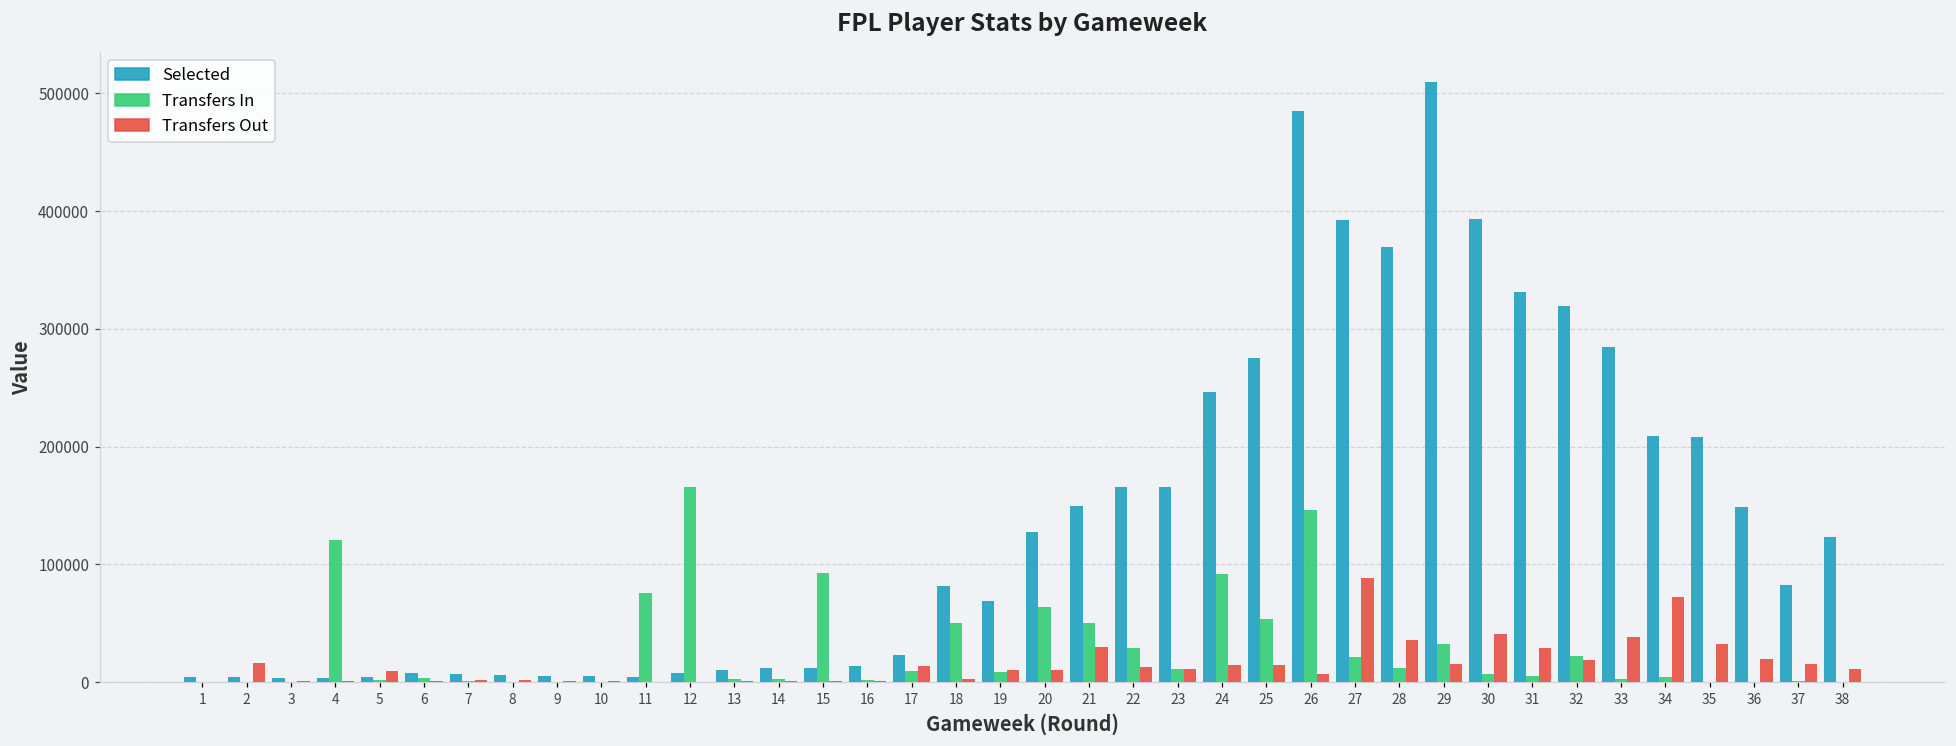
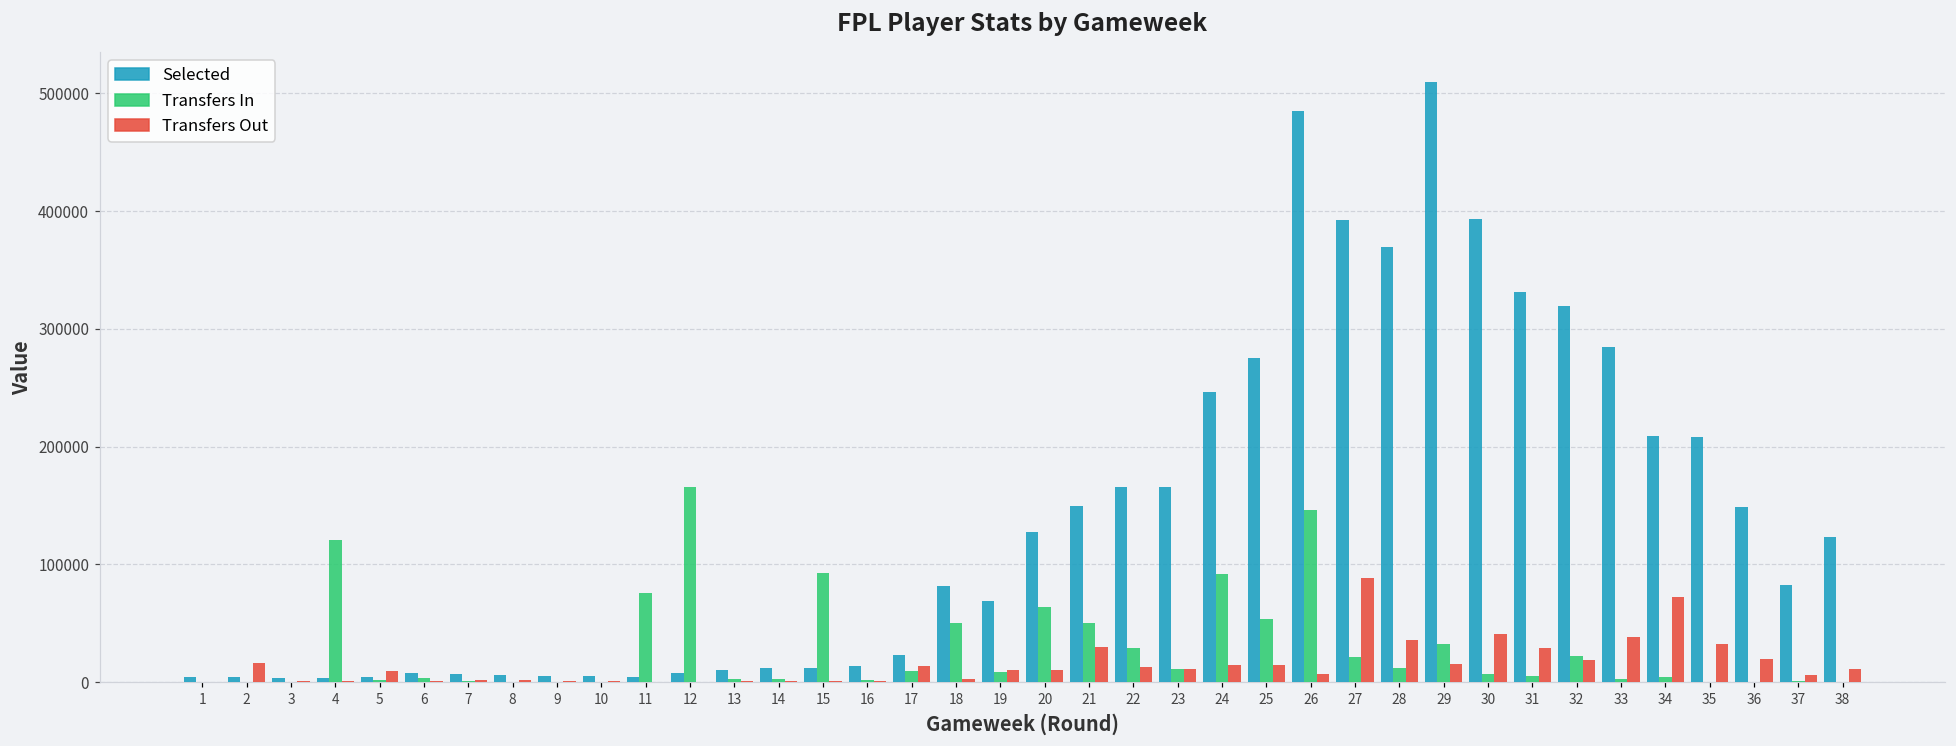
  {
    "Selected": {
      "1": 4000,
      "2": 4000,
      "3": 4000,
      "4": 3000,
      "5": 4000,
      "6": 8000,
      "7": 7000,
      "8": 6000,
      "9": 5000,
      "10": 5000,
      "11": 4000,
      "12": 7000,
      "13": 10000,
      "14": 12000,
      "15": 12000,
      "16": 13000,
      "17": 23000,
      "18": 82000,
      "19": 69000,
      "20": 127000,
      "21": 150000,
      "22": 166000,
      "23": 166000,
      "24": 247000,
      "25": 275000,
      "26": 485000,
      "27": 393000,
      "28": 369000,
      "29": 509000,
      "30": 394000,
      "31": 331000,
      "32": 320000,
      "33": 284000,
      "34": 209000,
      "35": 208000,
      "36": 149000,
      "37": 82000,
      "38": 123000
    },
    "Transfers In": {
      "1": 0,
      "4": 121000,
      "6": 3000,
      "11": 76000,
      "12": 166000,
      "13": 3000,
      "14": 3000,
      "15": 93000,
      "17": 9000,
      "18": 50000,
      "19": 8000,
      "20": 64000,
      "21": 50000,
      "22": 29000,
      "23": 11000,
      "24": 92000,
      "25": 54000,
      "26": 146000,
      "27": 22000,
      "28": 12000,
      "29": 32000,
      "30": 7000,
      "31": 5000,
      "32": 23000,
      "34": 4000
    },
    "Transfers Out": {
      "1": 0,
      "2": 16000,
      "5": 10000,
      "17": 14000,
      "19": 10000,
      "20": 10000,
      "21": 29000,
      "22": 13000,
      "23": 11000,
      "24": 15000,
      "25": 14000,
      "26": 7000,
      "27": 88000,
      "28": 35000,
      "29": 15000,
      "30": 40000,
      "31": 29000,
      "32": 19000,
      "33": 38000,
      "34": 72000,
      "35": 32000,
      "36": 20000,
-     "37": 15000,
+     "37": 6000,
      "38": 11000
    }
  }
